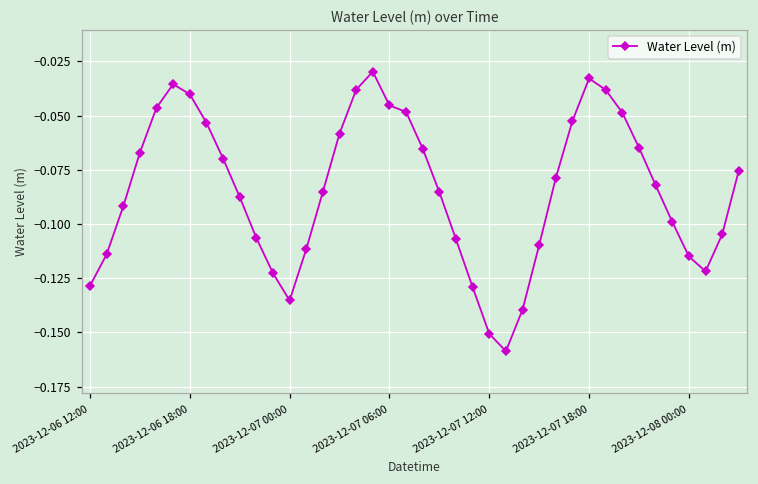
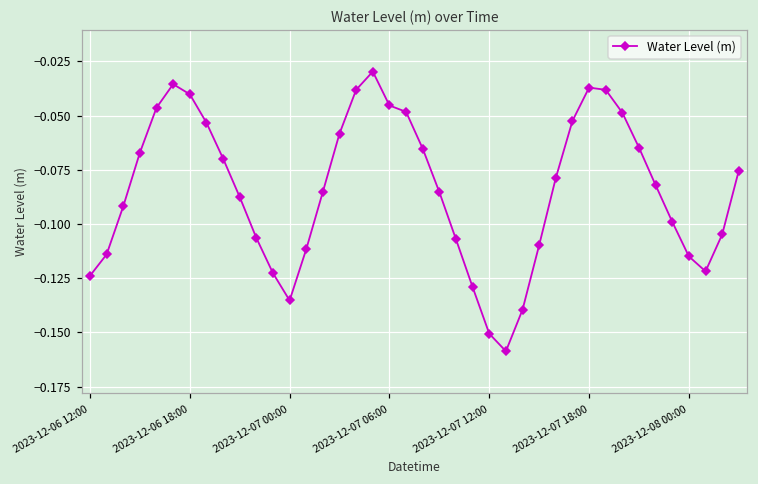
  {
-   "2023-12-06 12:00": -0.129,
+   "2023-12-06 12:00": -0.124,
    "2023-12-06 18:00": -0.040,
    "2023-12-07 00:00": -0.135,
    "2023-12-07 06:00": -0.045,
    "2023-12-07 12:00": -0.151,
-   "2023-12-07 18:00": -0.033,
+   "2023-12-07 18:00": -0.037,
    "2023-12-08 00:00": -0.115
  }
